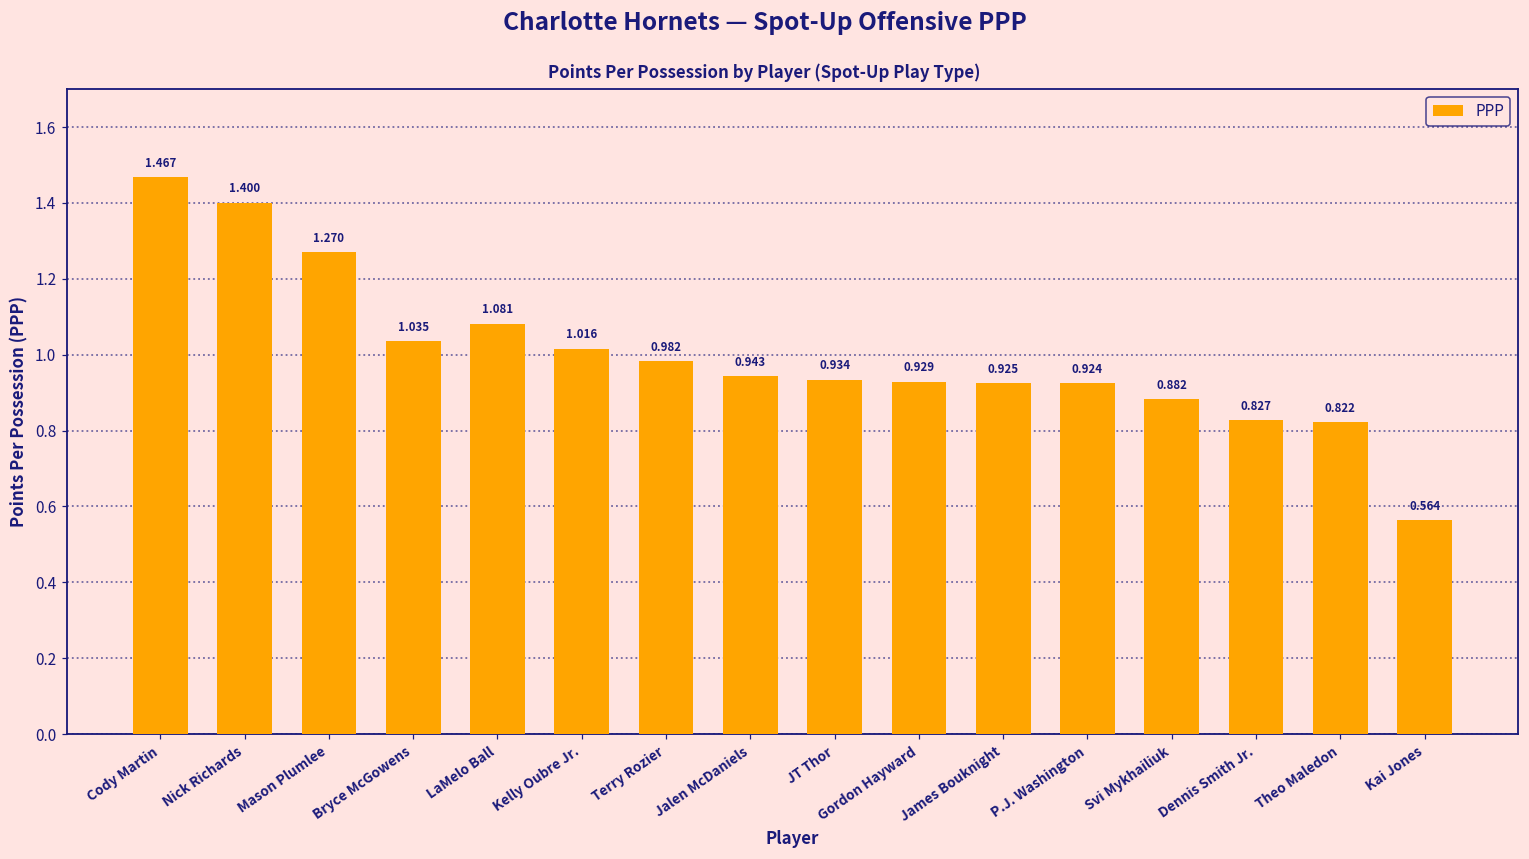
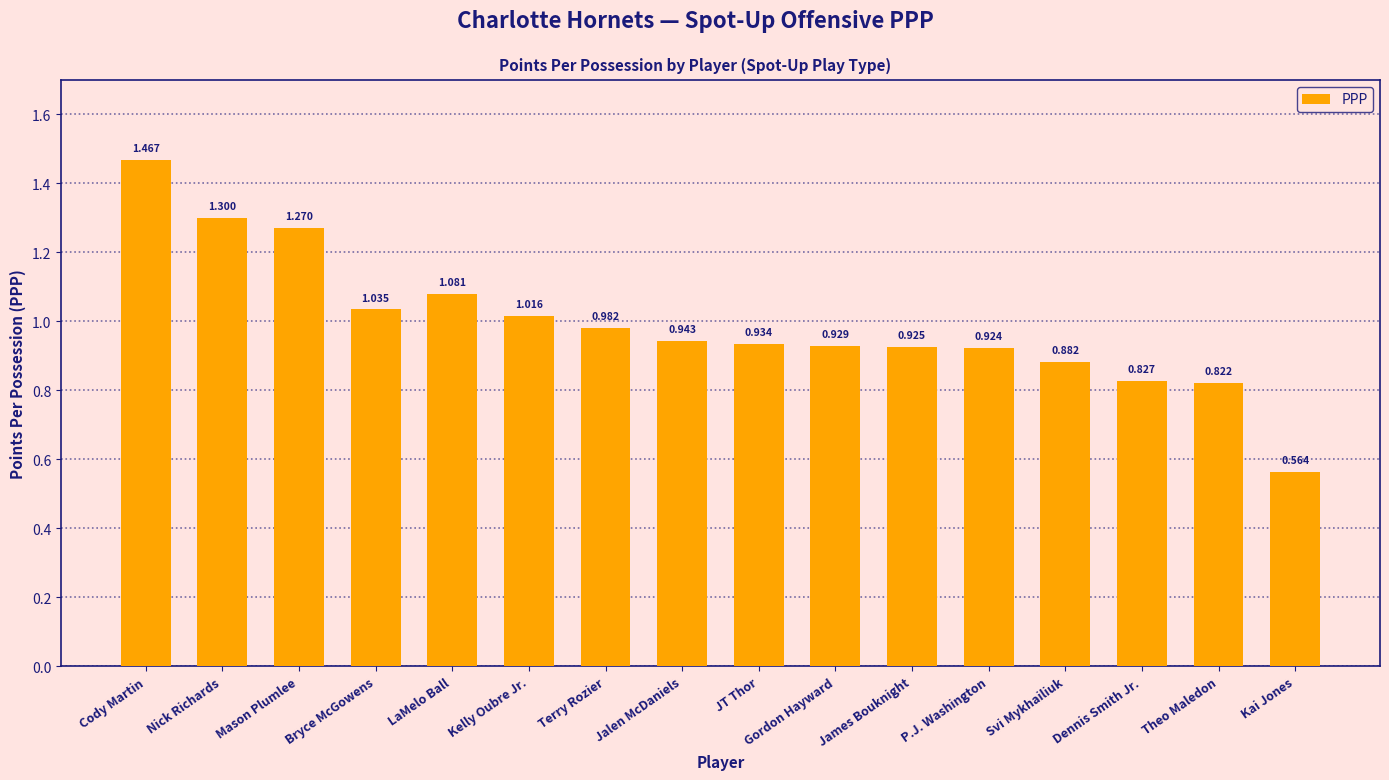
  {
    "Cody Martin": 1.467,
-   "Nick Richards": 1.400,
+   "Nick Richards": 1.300,
    "Mason Plumlee": 1.270,
    "Bryce McGowens": 1.035,
    "LaMelo Ball": 1.081,
    "Kelly Oubre Jr.": 1.016,
    "Terry Rozier": 0.982,
    "Jalen McDaniels": 0.943,
    "JT Thor": 0.934,
    "Gordon Hayward": 0.929,
    "James Bouknight": 0.925,
    "P.J. Washington": 0.924,
    "Svi Mykhailiuk": 0.882,
    "Dennis Smith Jr.": 0.827,
    "Theo Maledon": 0.822,
    "Kai Jones": 0.564
  }
